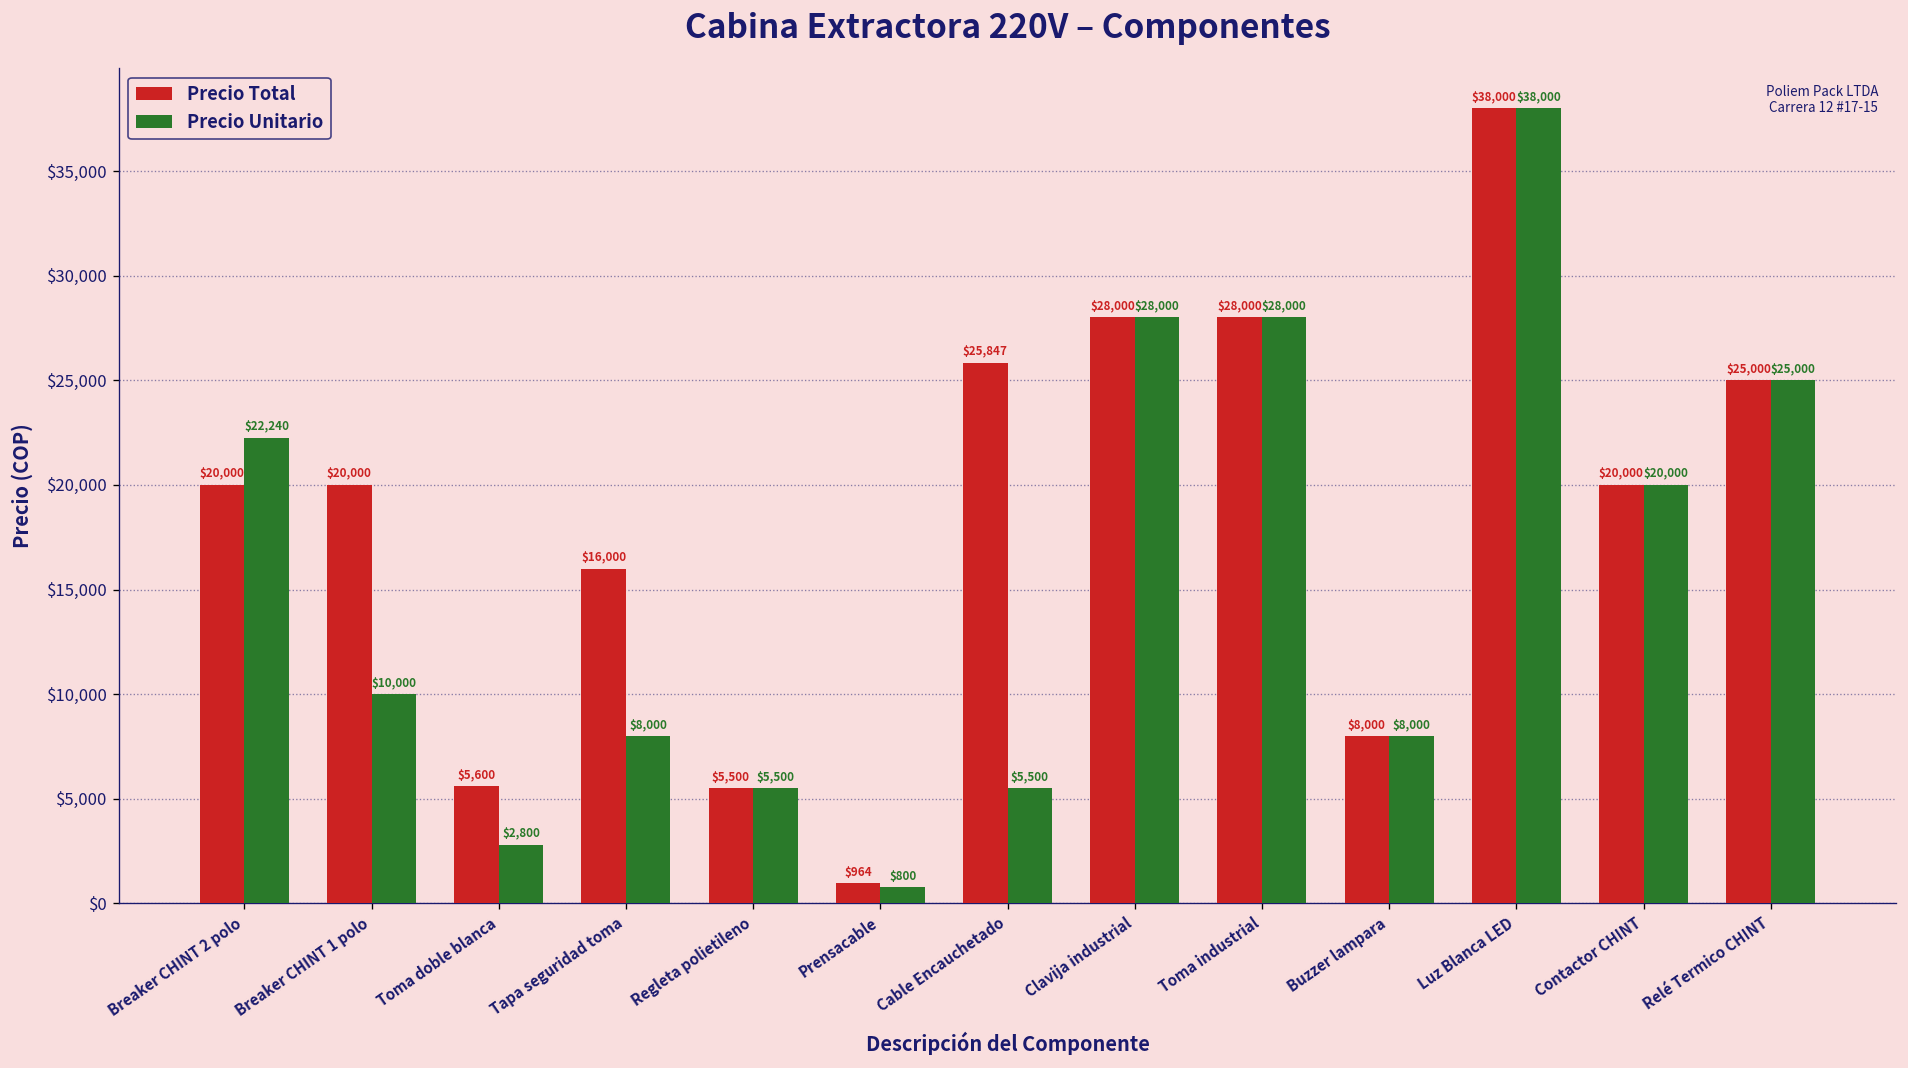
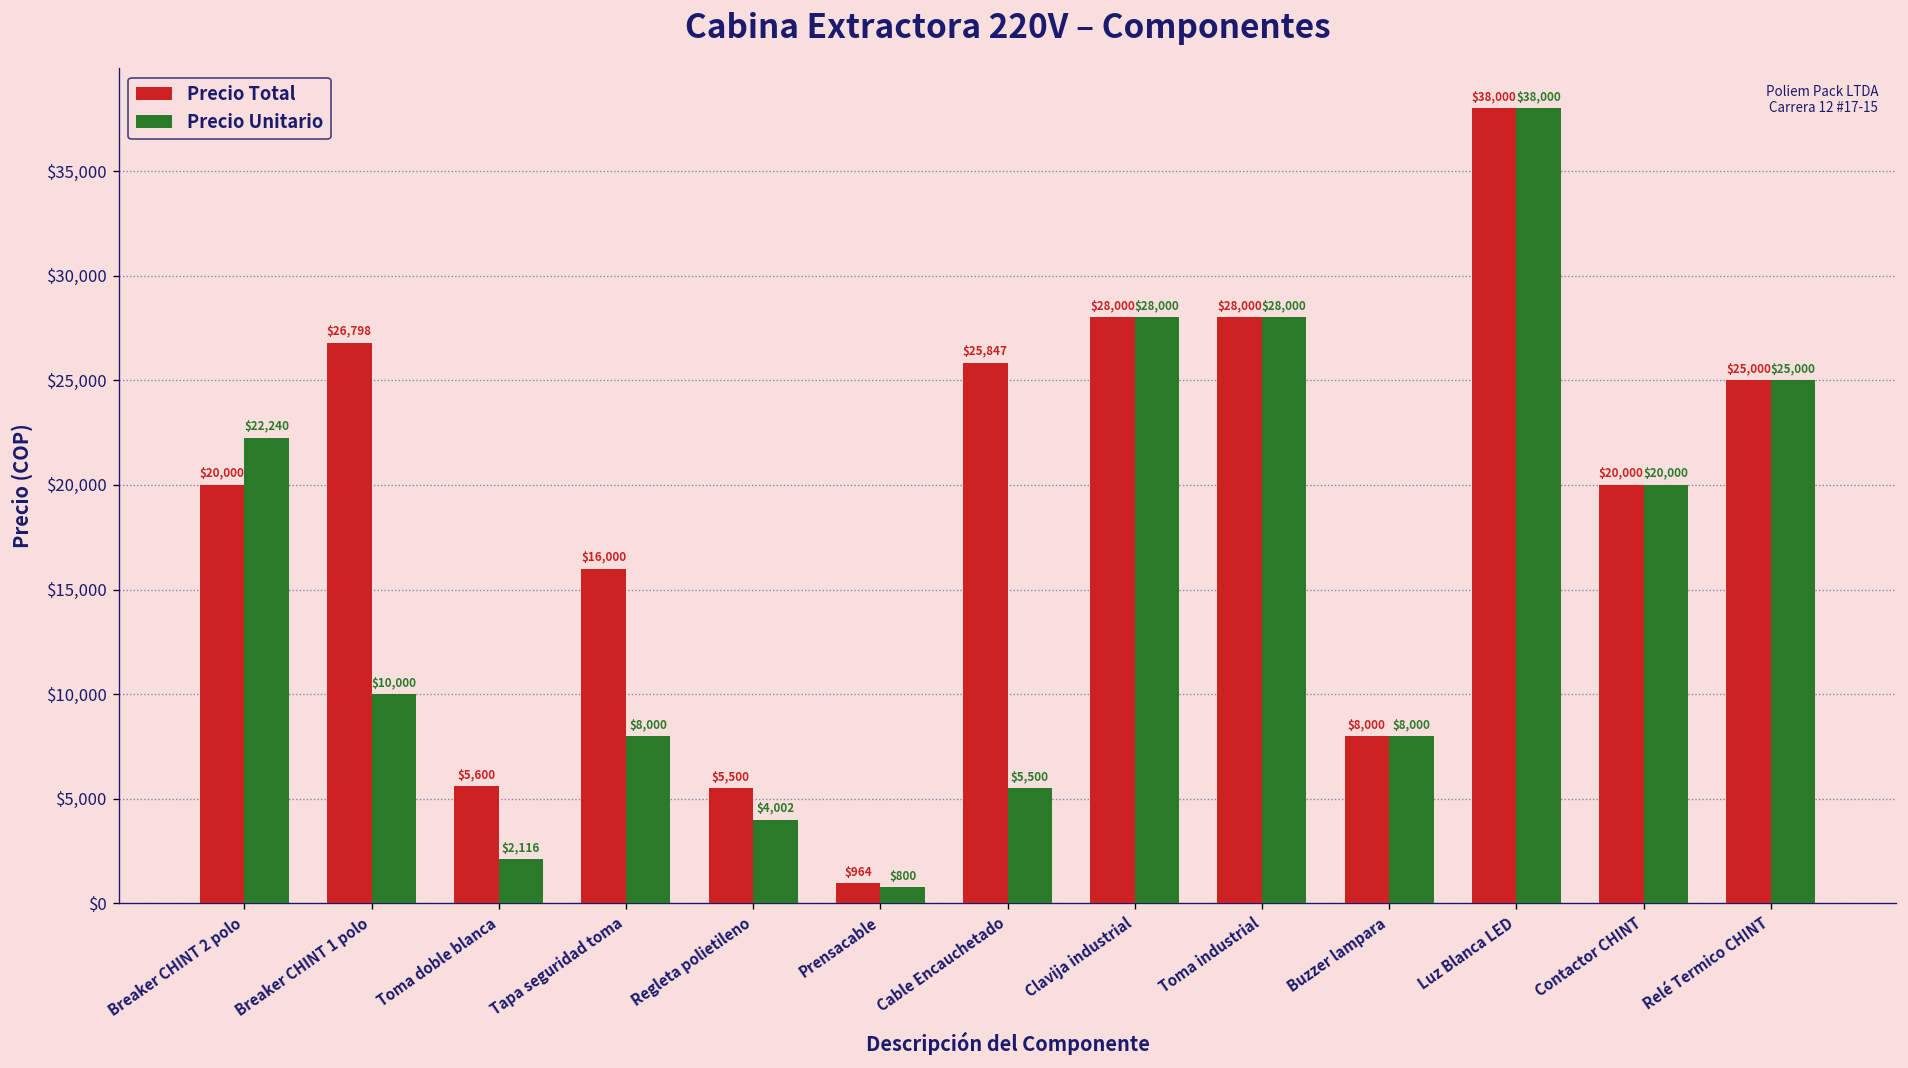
  {
    "Precio Total": {
      "Breaker CHINT 2 polo": "$20,000",
-     "Breaker CHINT 1 polo": "$20,000",
+     "Breaker CHINT 1 polo": "$26,798",
      "Toma doble blanca": "$5,600",
      "Tapa seguridad toma": "$16,000",
      "Regleta polietileno": "$5,500",
      "Prensacable": "$964",
      "Cable Encauchetado": "$25,847",
      "Clavija industrial": "$28,000",
      "Toma industrial": "$28,000",
      "Buzzer lampara": "$8,000",
      "Luz Blanca LED": "$38,000",
      "Contactor CHINT": "$20,000",
      "Relé Termico CHINT": "$25,000"
    },
    "Precio Unitario": {
      "Breaker CHINT 2 polo": "$22,240",
      "Breaker CHINT 1 polo": "$10,000",
-     "Toma doble blanca": "$2,800",
+     "Toma doble blanca": "$2,116",
      "Tapa seguridad toma": "$8,000",
-     "Regleta polietileno": "$5,500",
+     "Regleta polietileno": "$4,002",
      "Prensacable": "$800",
      "Cable Encauchetado": "$5,500",
      "Clavija industrial": "$28,000",
      "Toma industrial": "$28,000",
      "Buzzer lampara": "$8,000",
      "Luz Blanca LED": "$38,000",
      "Contactor CHINT": "$20,000",
      "Relé Termico CHINT": "$25,000"
    }
  }
